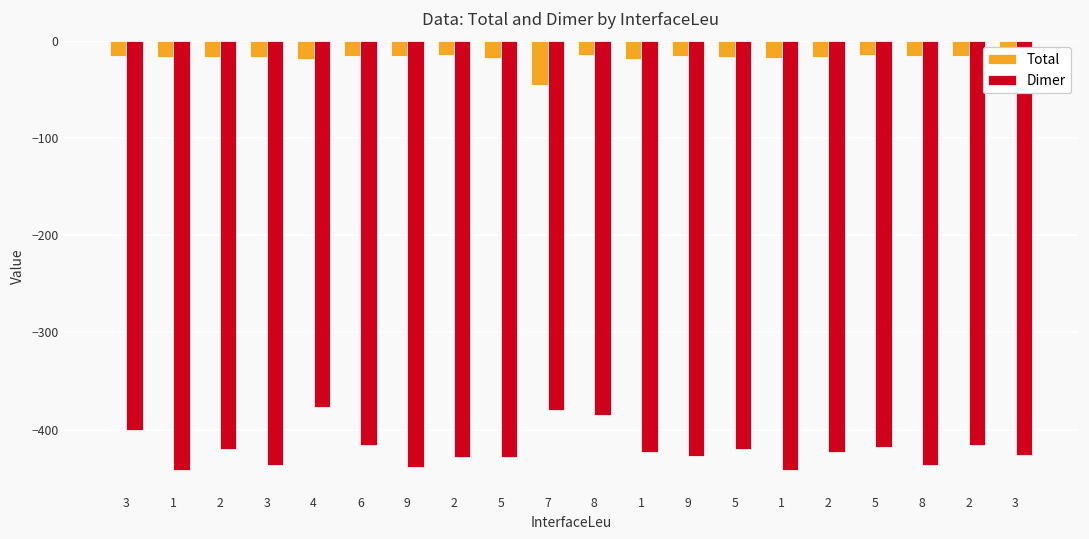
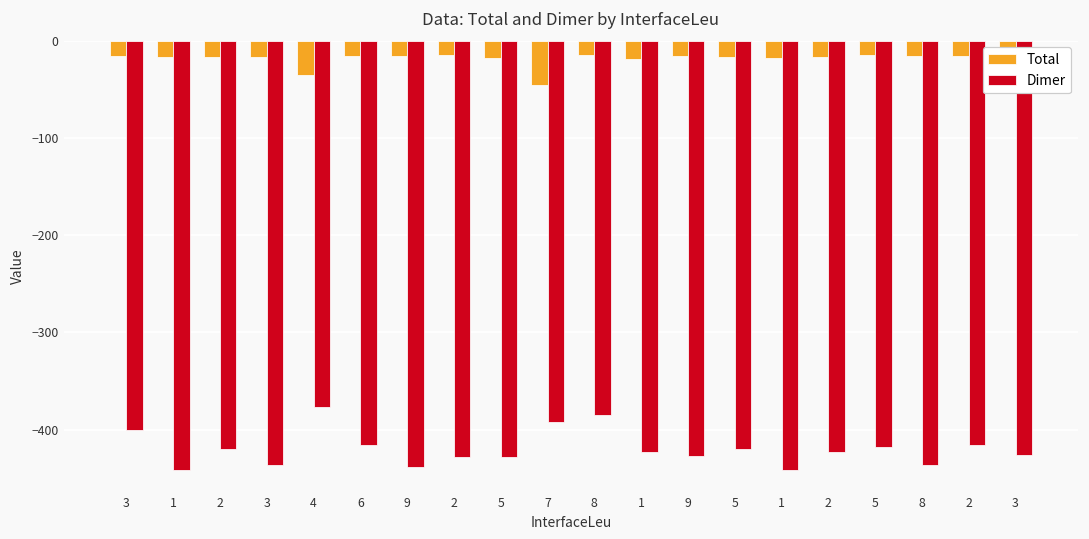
  {
    "Total": {
-     "4": -20,
+     "4": -40,
      "6": -20,
      "7": -50
    },
    "Dimer": {
      "4": -380,
      "6": -420,
-     "7": -380
+     "7": -390
    }
  }
